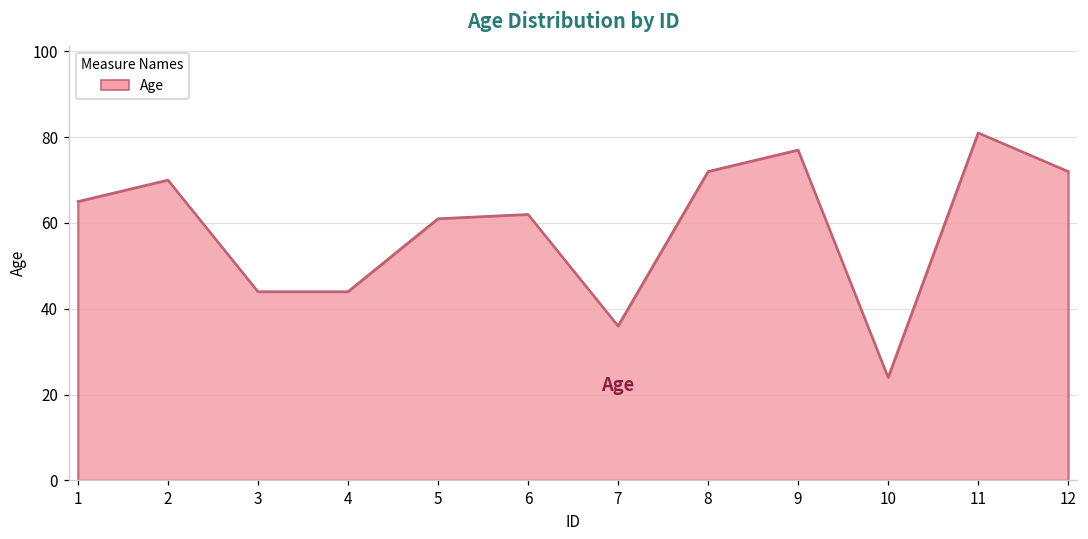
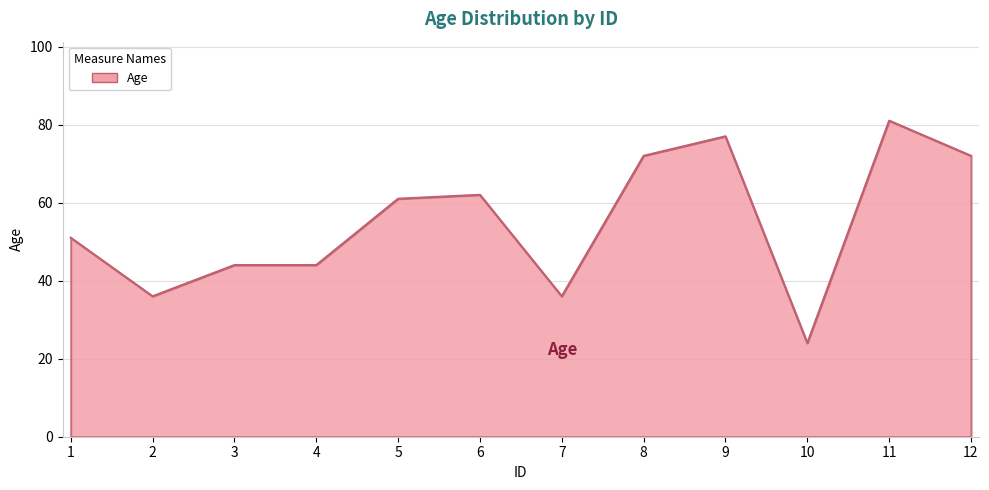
  {
-   "1": 65,
-   "2": 70,
+   "1": 51,
+   "2": 36,
    "3": 44,
    "4": 44,
    "5": 61,
    "6": 62,
    "7": 36,
    "8": 72,
    "9": 77,
    "10": 24,
    "11": 81,
    "12": 72
  }
